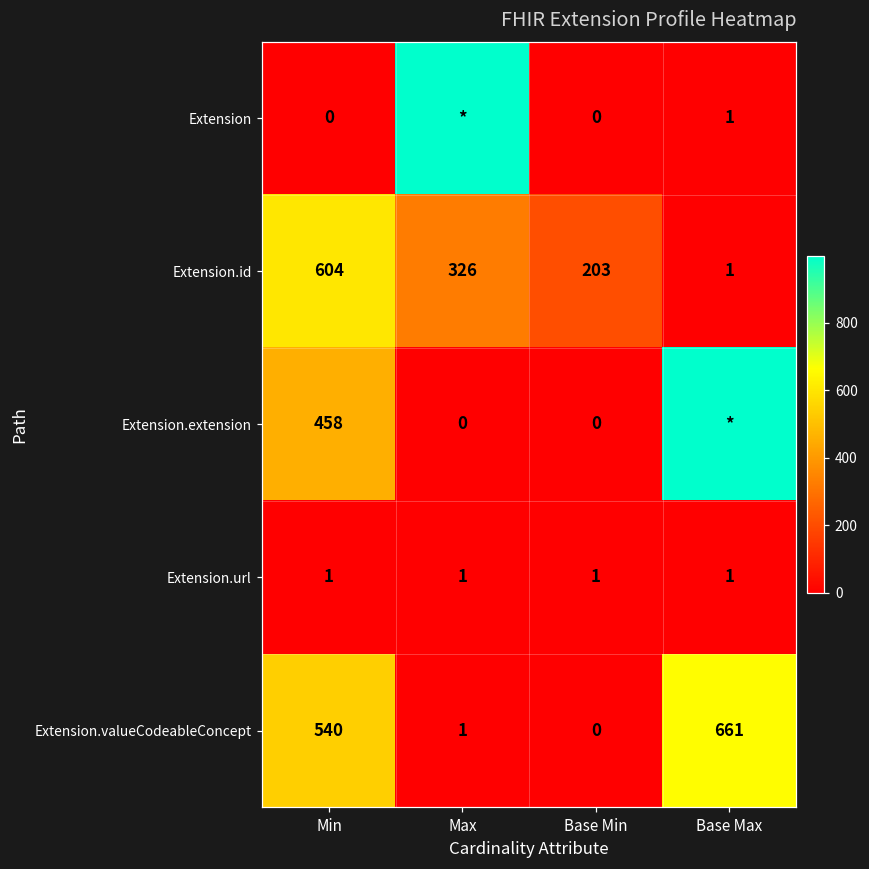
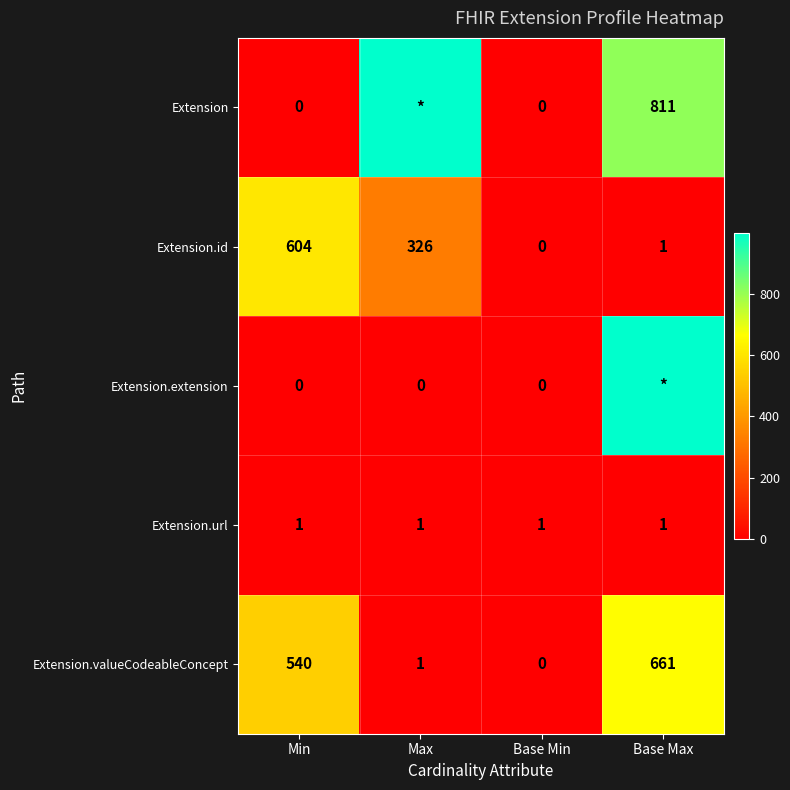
  {
    "Extension": {
      "Min": 0,
      "Base Min": 0,
-     "Base Max": 1
+     "Base Max": 811
    },
    "Extension.id": {
      "Min": 604,
      "Max": 326,
-     "Base Min": 203,
+     "Base Min": 0,
      "Base Max": 1
    },
    "Extension.extension": {
-     "Min": 458,
+     "Min": 0,
      "Max": 0,
      "Base Min": 0
    },
    "Extension.url": {
      "Min": 1,
      "Max": 1,
      "Base Min": 1,
      "Base Max": 1
    },
    "Extension.valueCodeableConcept": {
      "Min": 540,
      "Max": 1,
      "Base Min": 0,
      "Base Max": 661
    }
  }
